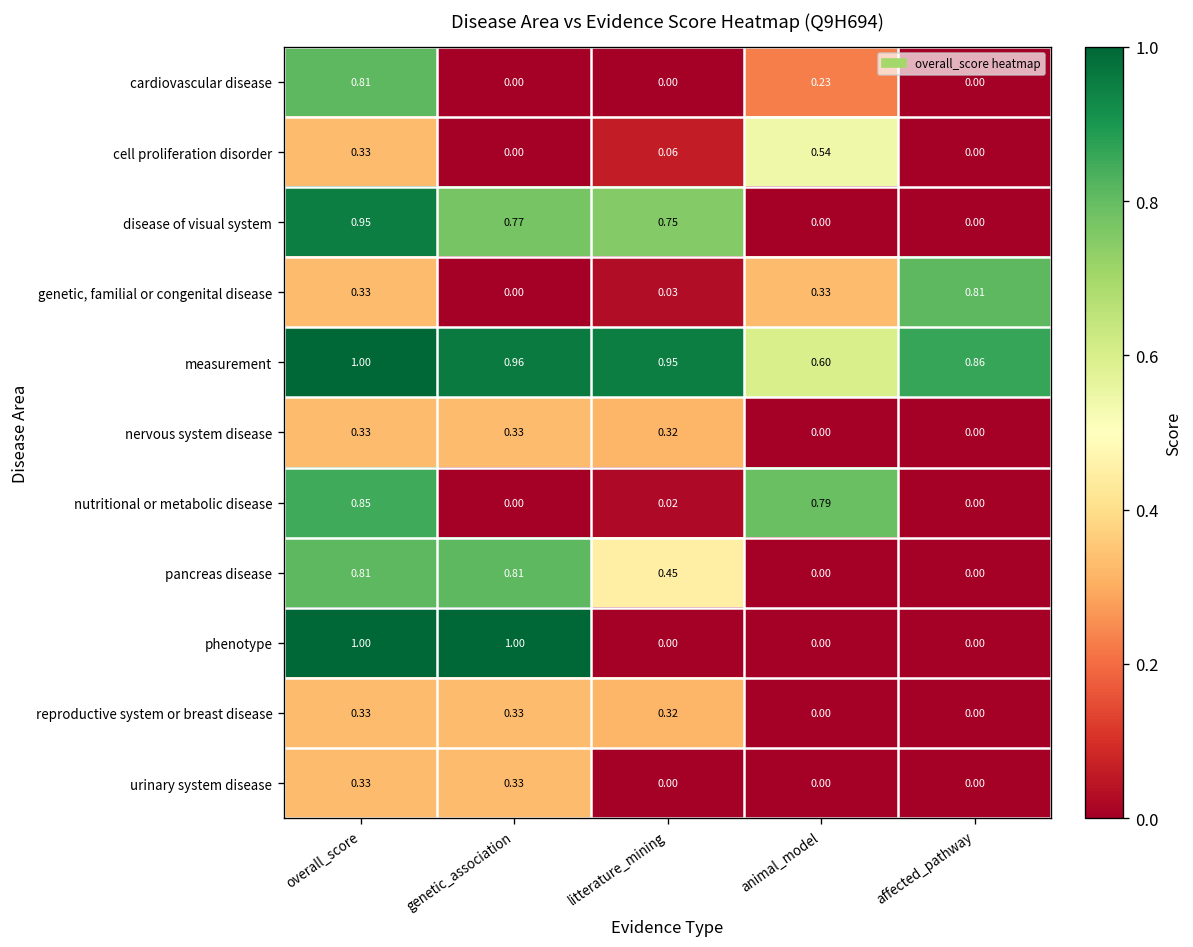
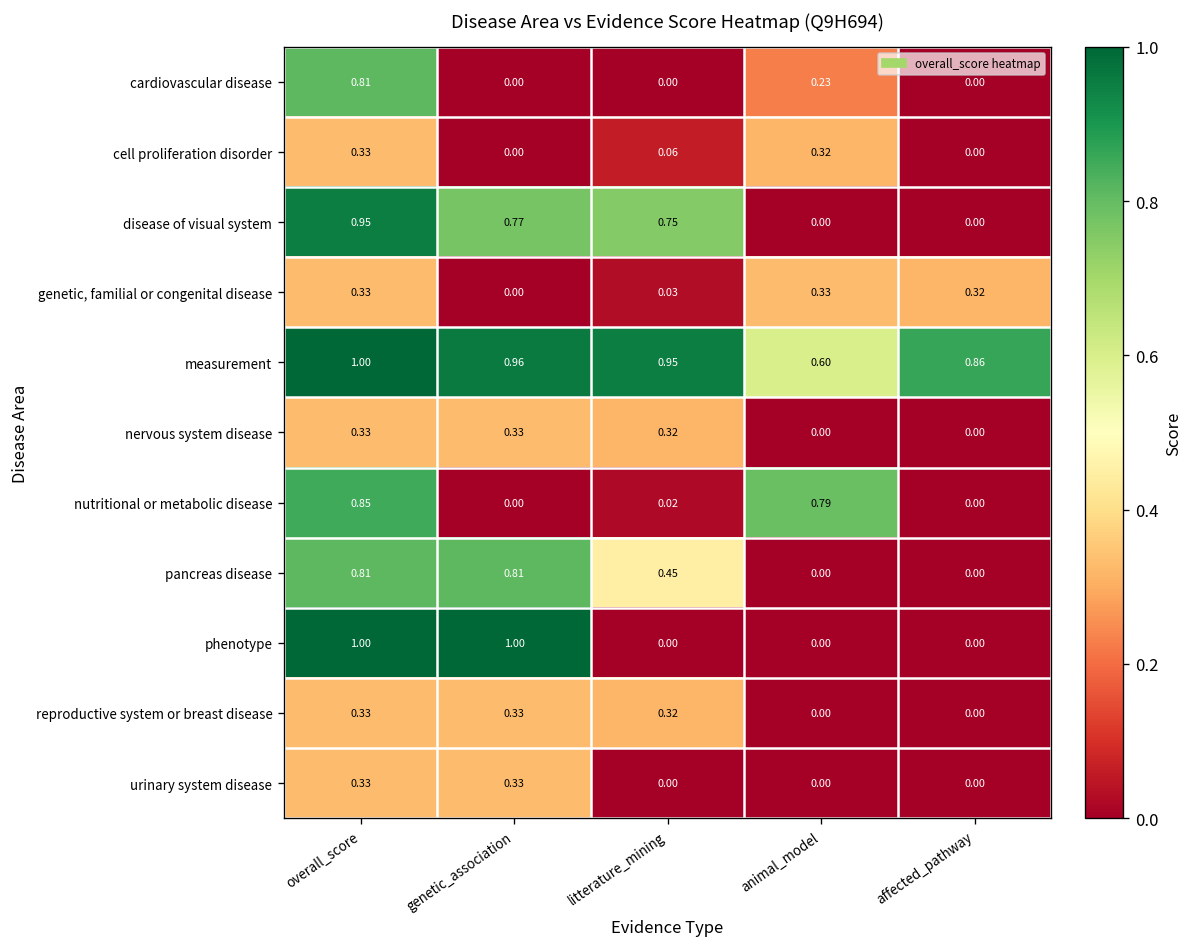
  {
    "cardiovascular disease": {
      "overall_score": 0.81,
      "genetic_association": 0.00,
      "litterature_mining": 0.00,
      "animal_model": 0.23,
      "affected_pathway": 0.00
    },
    "cell proliferation disorder": {
      "overall_score": 0.33,
      "genetic_association": 0.00,
      "litterature_mining": 0.06,
-     "animal_model": 0.54,
+     "animal_model": 0.32,
      "affected_pathway": 0.00
    },
    "disease of visual system": {
      "overall_score": 0.95,
      "genetic_association": 0.77,
      "litterature_mining": 0.75,
      "animal_model": 0.00,
      "affected_pathway": 0.00
    },
    "genetic, familial or congenital disease": {
      "overall_score": 0.33,
      "genetic_association": 0.00,
      "litterature_mining": 0.03,
      "animal_model": 0.33,
-     "affected_pathway": 0.81
+     "affected_pathway": 0.32
    },
    "measurement": {
      "overall_score": 1.00,
      "genetic_association": 0.96,
      "litterature_mining": 0.95,
      "animal_model": 0.60,
      "affected_pathway": 0.86
    },
    "nervous system disease": {
      "overall_score": 0.33,
      "genetic_association": 0.33,
      "litterature_mining": 0.32,
      "animal_model": 0.00,
      "affected_pathway": 0.00
    },
    "nutritional or metabolic disease": {
      "overall_score": 0.85,
      "genetic_association": 0.00,
      "litterature_mining": 0.02,
      "animal_model": 0.79,
      "affected_pathway": 0.00
    },
    "pancreas disease": {
      "overall_score": 0.81,
      "genetic_association": 0.81,
      "litterature_mining": 0.45,
      "animal_model": 0.00,
      "affected_pathway": 0.00
    },
    "phenotype": {
      "overall_score": 1.00,
      "genetic_association": 1.00,
      "litterature_mining": 0.00,
      "animal_model": 0.00,
      "affected_pathway": 0.00
    },
    "reproductive system or breast disease": {
      "overall_score": 0.33,
      "genetic_association": 0.33,
      "litterature_mining": 0.32,
      "animal_model": 0.00,
      "affected_pathway": 0.00
    },
    "urinary system disease": {
      "overall_score": 0.33,
      "genetic_association": 0.33,
      "litterature_mining": 0.00,
      "animal_model": 0.00,
      "affected_pathway": 0.00
    }
  }
